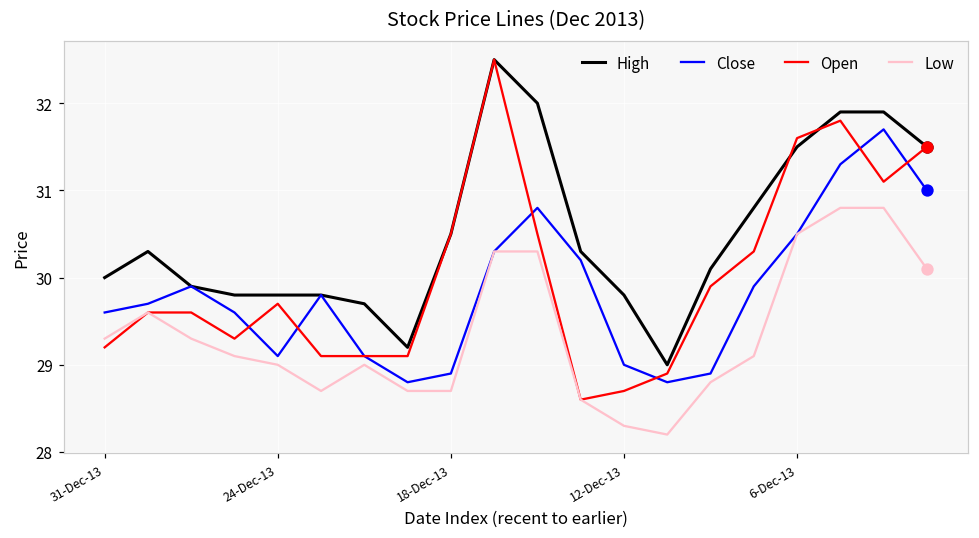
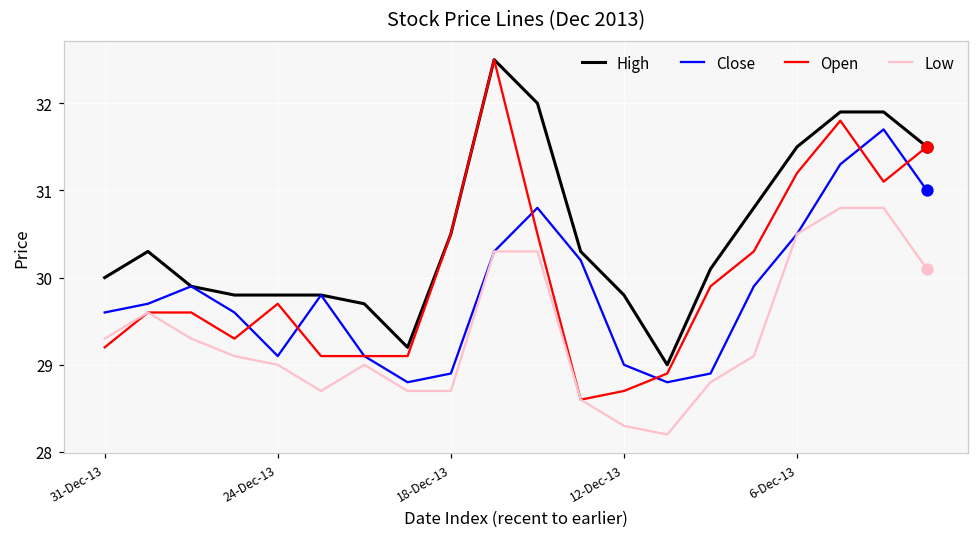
  {
    "Open": {
      "31-Dec-13": 29.2,
      "24-Dec-13": 29.7,
      "12-Dec-13": 28.7,
-     "6-Dec-13": 31.6
+     "6-Dec-13": 31.2
    }
  }
